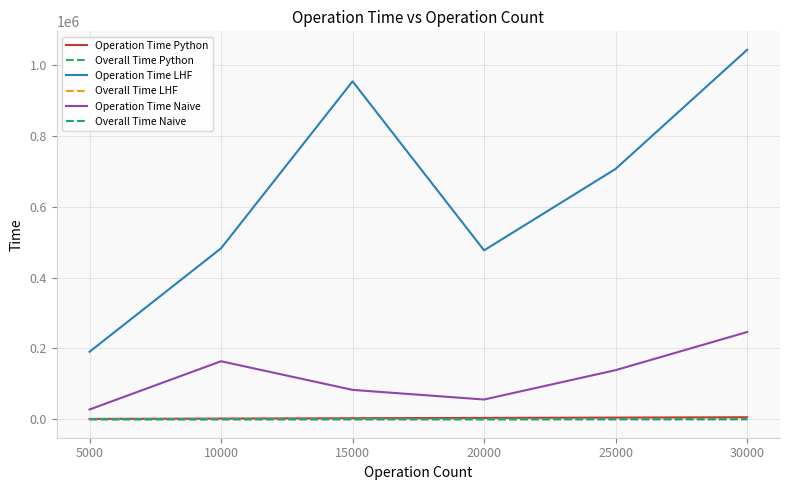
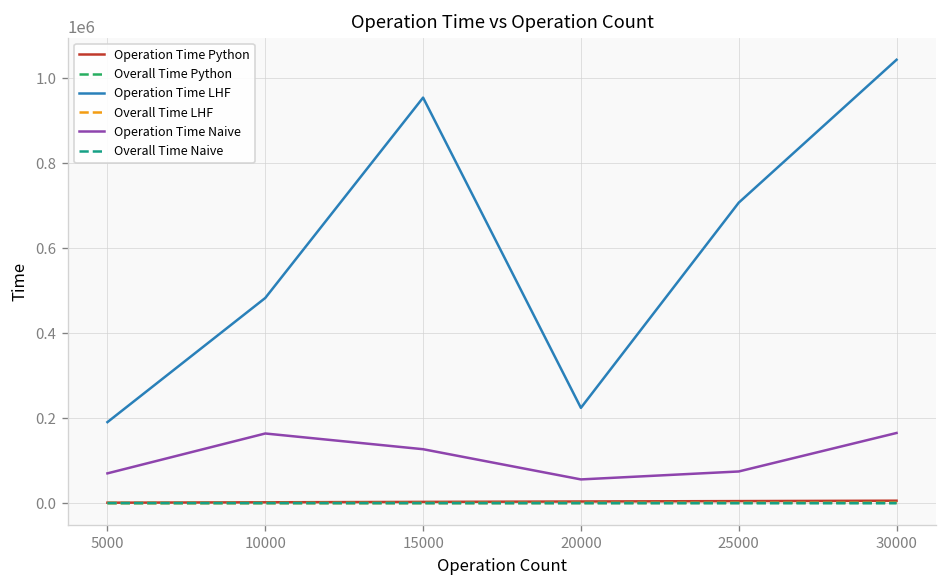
  {
    "Operation Time LHF": {
      "5000": 190000,
      "10000": 480000,
      "15000": 950000,
-     "20000": 480000,
+     "20000": 220000,
      "25000": 710000,
      "30000": 1040000
    },
    "Operation Time Naive": {
-     "5000": 30000,
+     "5000": 70000,
      "10000": 160000,
-     "15000": 80000,
+     "15000": 130000,
      "20000": 60000,
-     "25000": 140000,
-     "30000": 250000
+     "25000": 70000,
+     "30000": 170000
    }
  }
